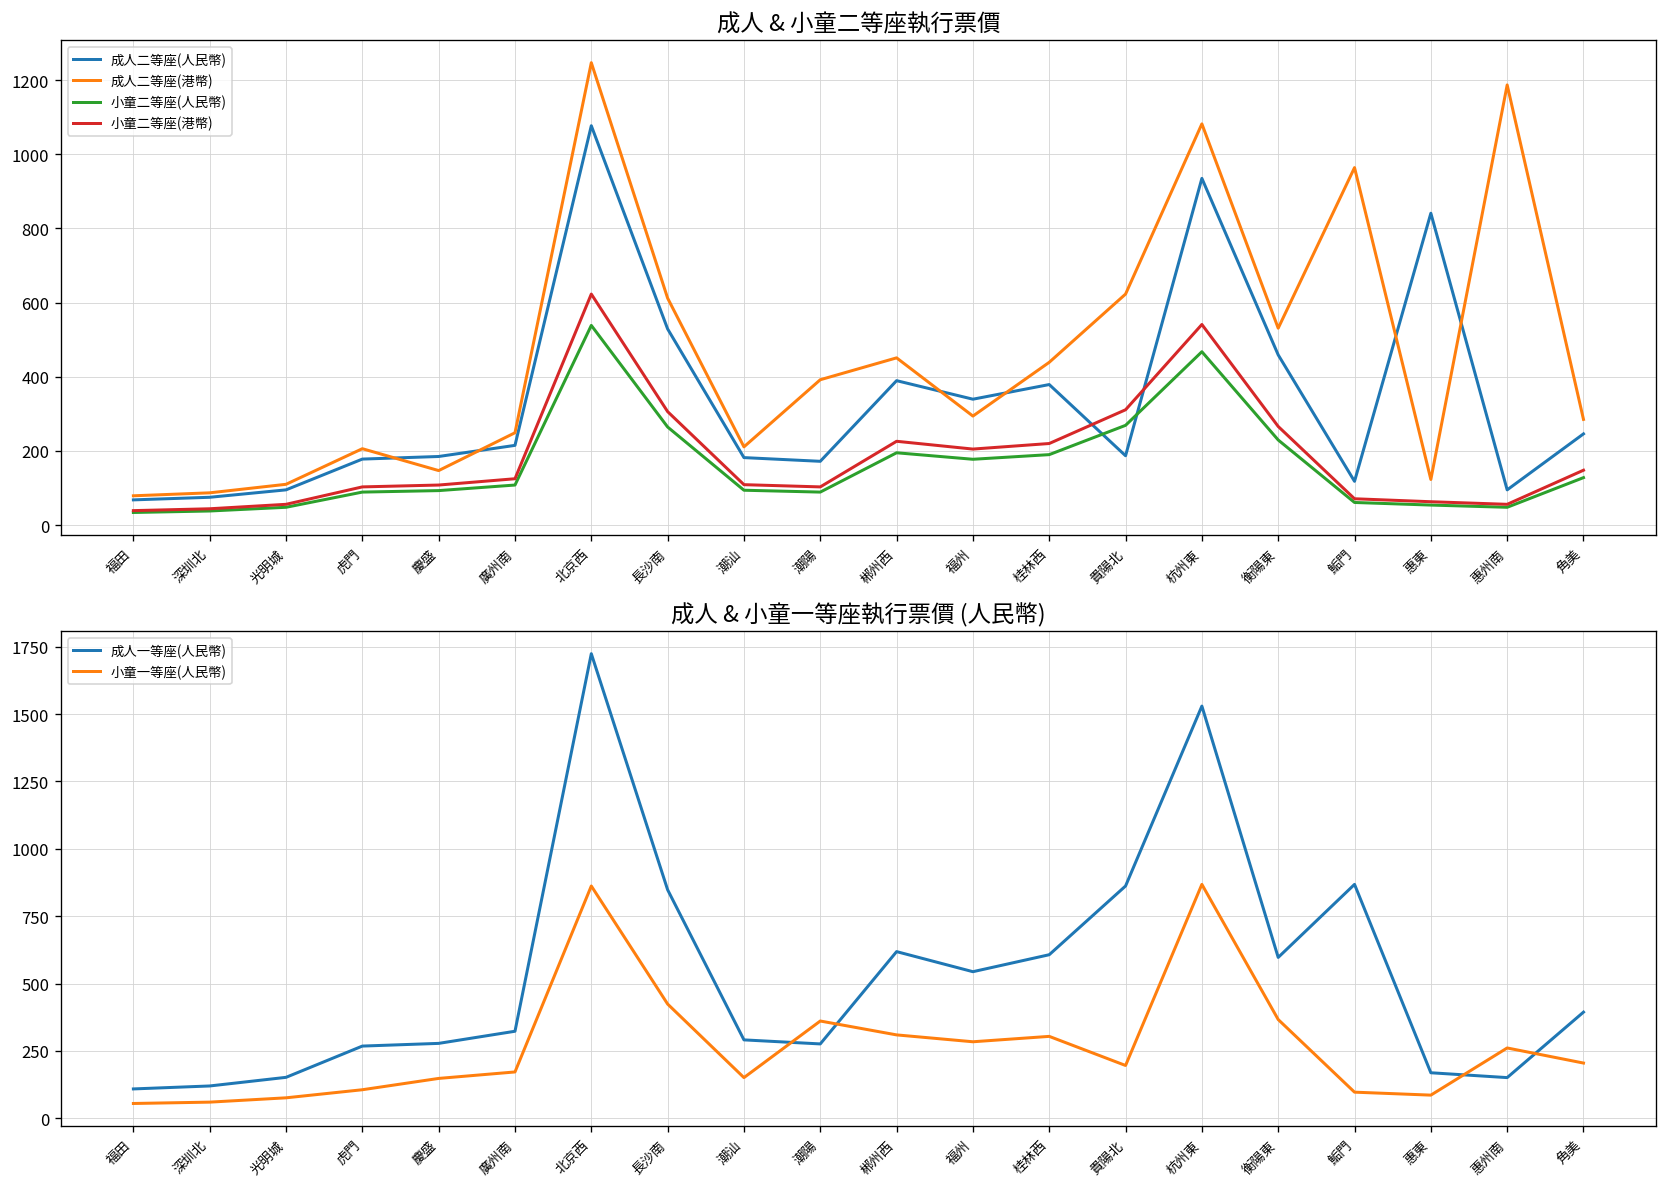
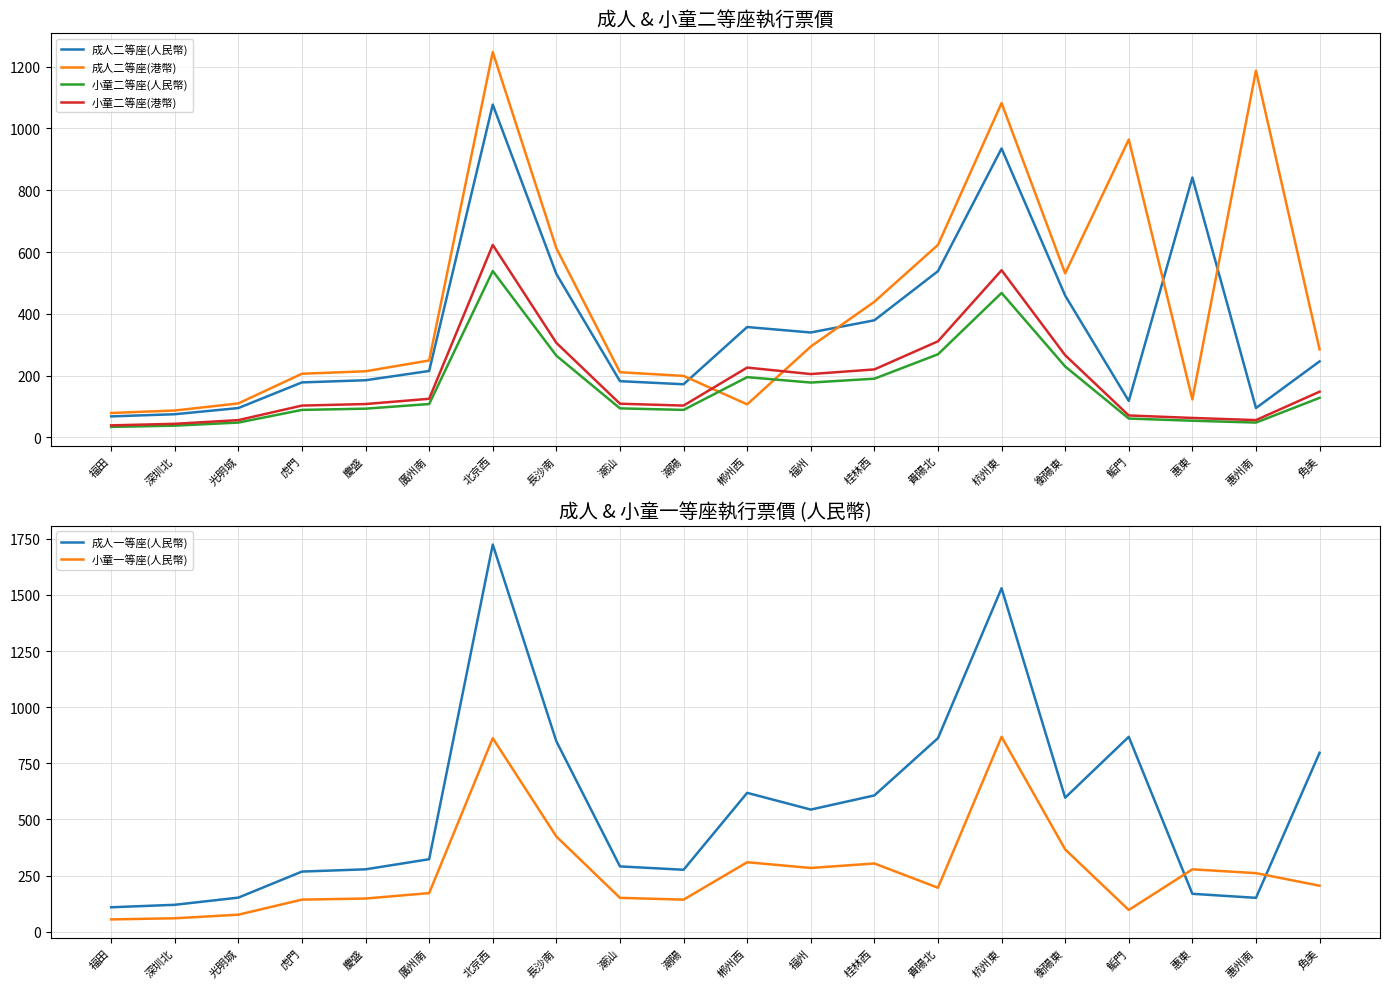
  {
    "成人 & 小童二等座執行票價": {
      "成人二等座(人民幣)": {
        "福田": 70,
        "深圳北": 80,
        "光明城": 100,
        "虎門": 180,
        "慶盛": 190,
        "廣州南": 220,
        "北京西": 1080,
        "長沙南": 530,
        "潮汕": 180,
        "潮陽": 170,
-       "郴州西": 390,
+       "郴州西": 360,
        "福州": 340,
        "桂林西": 380,
-       "貴陽北": 190,
+       "貴陽北": 540,
        "杭州東": 940,
        "衡陽東": 460,
        "鮜門": 120,
        "惠東": 840,
        "惠州南": 100,
        "角美": 250
      },
      "成人二等座(港幣)": {
        "福田": 80,
        "深圳北": 90,
        "光明城": 110,
        "虎門": 210,
-       "慶盛": 150,
+       "慶盛": 210,
        "廣州南": 250,
        "北京西": 1250,
        "長沙南": 610,
        "潮汕": 210,
-       "潮陽": 390,
-       "郴州西": 450,
+       "潮陽": 200,
+       "郴州西": 110,
        "福州": 290,
        "桂林西": 440,
        "貴陽北": 620,
        "杭州東": 1080,
        "衡陽東": 530,
        "鮜門": 960,
        "惠東": 120,
        "惠州南": 1190,
        "角美": 290
      },
      "小童二等座(人民幣)": {
        "虎門": 90,
        "慶盛": 90,
        "廣州南": 110,
        "北京西": 540,
        "長沙南": 260,
        "潮汕": 90,
        "潮陽": 90,
        "郴州西": 200,
        "福州": 180,
        "桂林西": 190,
        "貴陽北": 270,
        "杭州東": 470,
        "衡陽東": 230,
        "鮜門": 60,
        "惠東": 50,
        "角美": 130
      },
      "小童二等座(港幣)": {
        "虎門": 100,
        "慶盛": 110,
        "廣州南": 130,
        "北京西": 620,
        "長沙南": 310,
        "潮汕": 110,
        "潮陽": 100,
        "郴州西": 230,
        "福州": 210,
        "桂林西": 220,
        "貴陽北": 310,
        "杭州東": 540,
        "衡陽東": 270,
        "鮜門": 70,
        "惠東": 60,
        "角美": 150
      }
    },
    "成人 & 小童一等座執行票價 (人民幣)": {
      "成人一等座(人民幣)": {
        "福田": 110,
        "深圳北": 120,
        "光明城": 150,
        "虎門": 270,
        "慶盛": 280,
        "廣州南": 320,
        "北京西": 1720,
        "長沙南": 850,
        "潮汕": 290,
        "潮陽": 280,
        "郴州西": 620,
        "福州": 540,
        "桂林西": 610,
        "貴陽北": 860,
        "杭州東": 1530,
        "衡陽東": 600,
        "鮜門": 870,
        "惠東": 170,
        "惠州南": 150,
-       "角美": 390
+       "角美": 800
      },
      "小童一等座(人民幣)": {
        "福田": 60,
        "深圳北": 60,
        "光明城": 80,
-       "虎門": 110,
+       "虎門": 140,
        "慶盛": 150,
        "廣州南": 170,
        "北京西": 860,
        "長沙南": 420,
        "潮汕": 150,
-       "潮陽": 360,
+       "潮陽": 140,
        "郴州西": 310,
        "福州": 280,
        "桂林西": 300,
        "貴陽北": 200,
        "杭州東": 870,
        "衡陽東": 370,
        "鮜門": 100,
-       "惠東": 90,
+       "惠東": 280,
        "惠州南": 260,
        "角美": 210
      }
    }
  }
